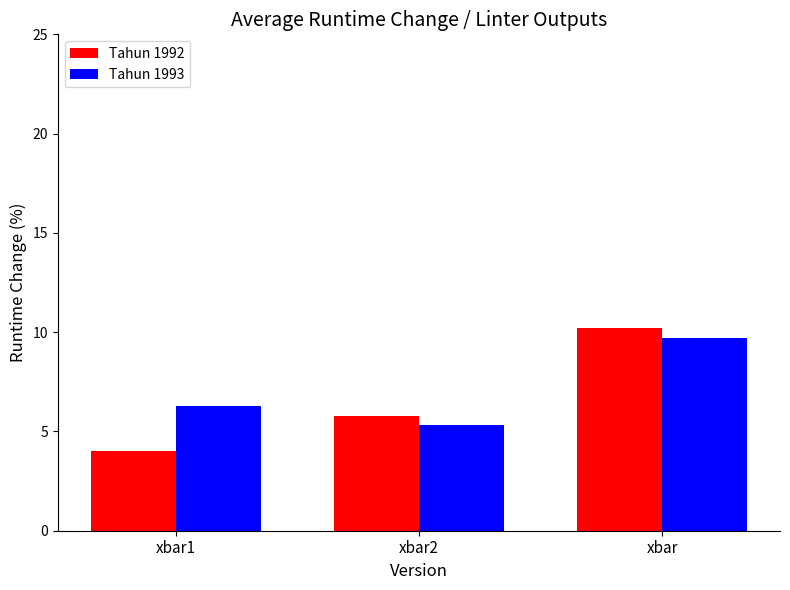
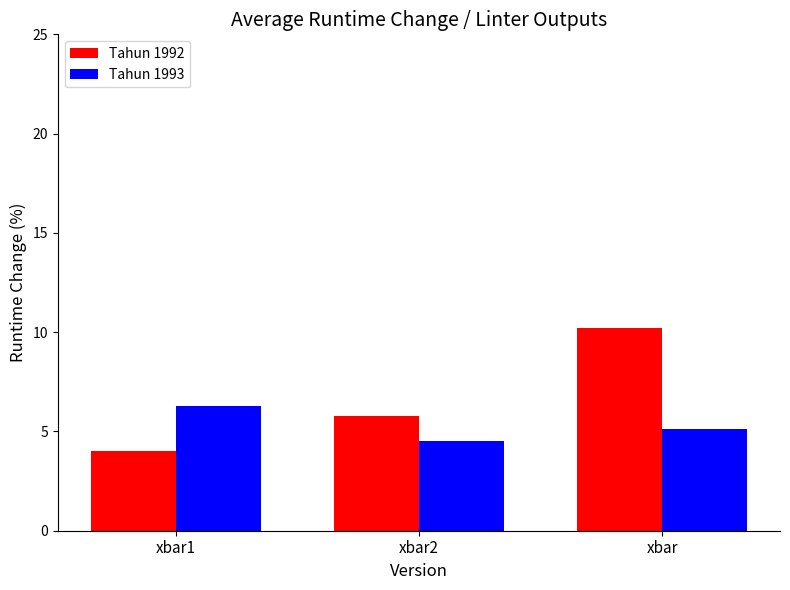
  {
    "Tahun 1992": {
      "xbar1": 4.0,
      "xbar2": 5.8,
      "xbar": 10.2
    },
    "Tahun 1993": {
      "xbar1": 6.3,
-     "xbar2": 5.3,
-     "xbar": 9.7
+     "xbar2": 4.5,
+     "xbar": 5.1
    }
  }
